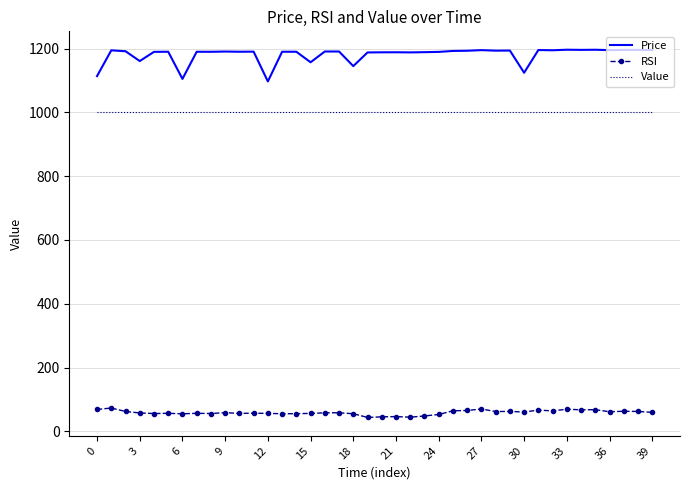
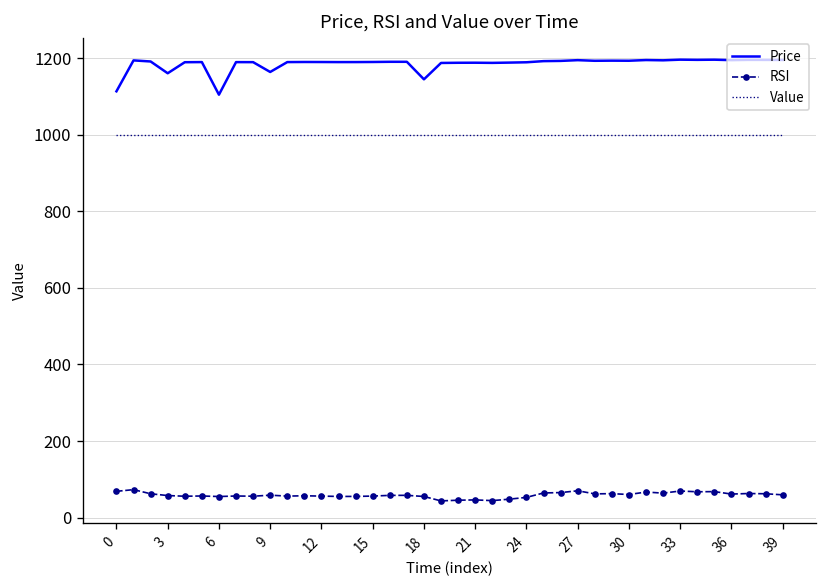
  {
    "Price": {
      "0": 1110,
      "3": 1160,
      "6": 1110,
-     "9": 1190,
-     "12": 1100,
-     "15": 1160,
+     "9": 1160,
+     "12": 1190,
+     "15": 1190,
      "18": 1150,
      "21": 1190,
      "24": 1190,
      "27": 1200,
-     "30": 1120,
+     "30": 1190,
      "33": 1200
    }
  }
